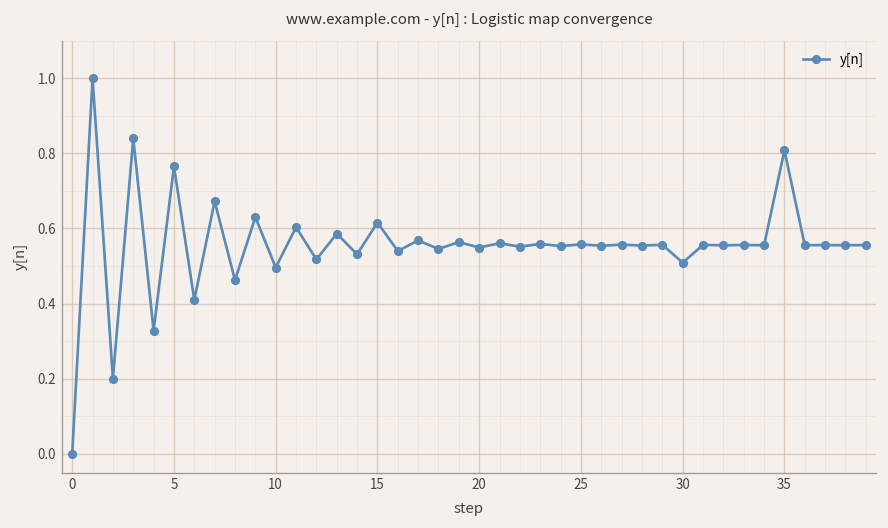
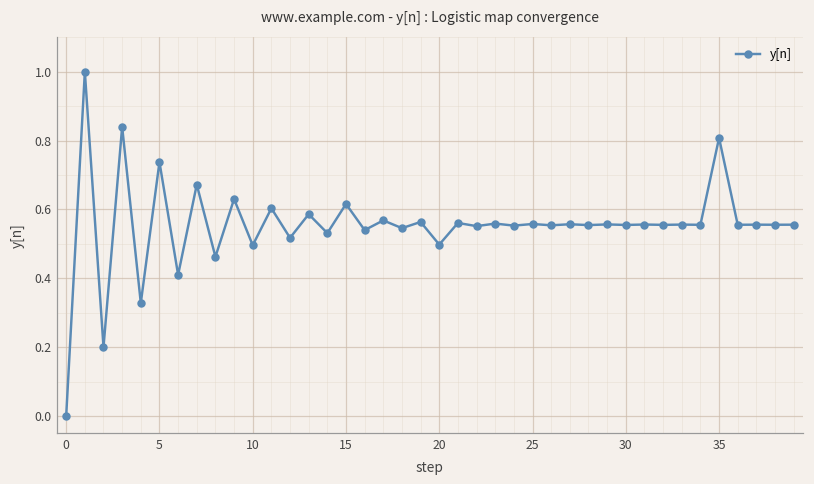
  {
    "0": 0.00,
-   "5": 0.77,
+   "5": 0.74,
    "10": 0.50,
    "15": 0.62,
-   "20": 0.55,
+   "20": 0.50,
    "25": 0.56,
-   "30": 0.51,
+   "30": 0.55,
    "35": 0.81
  }
